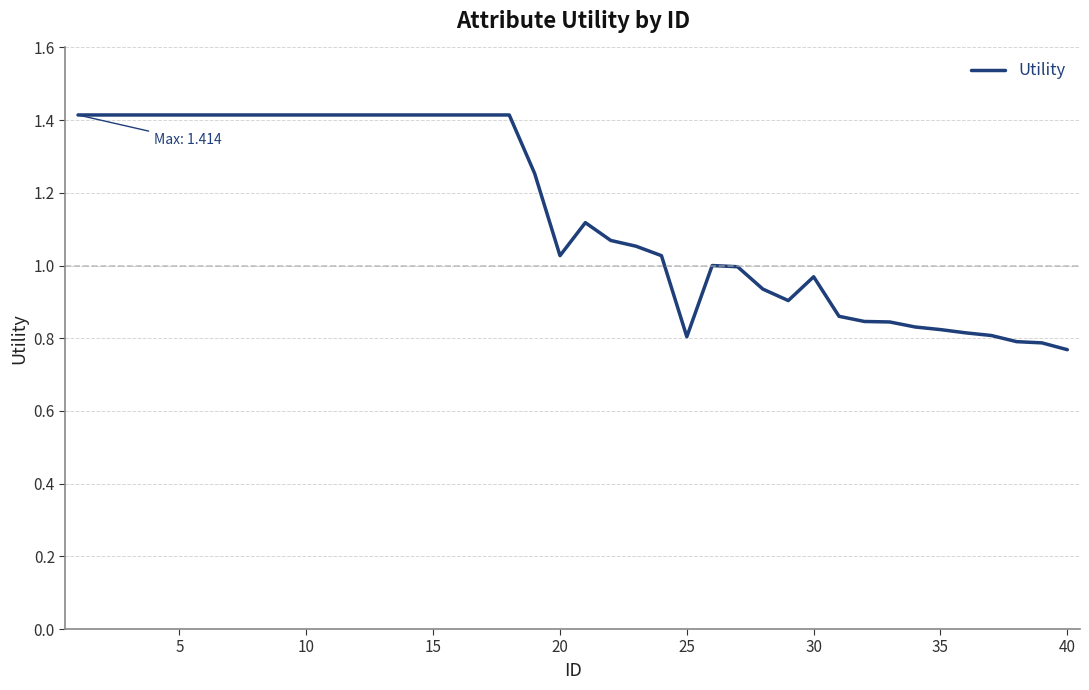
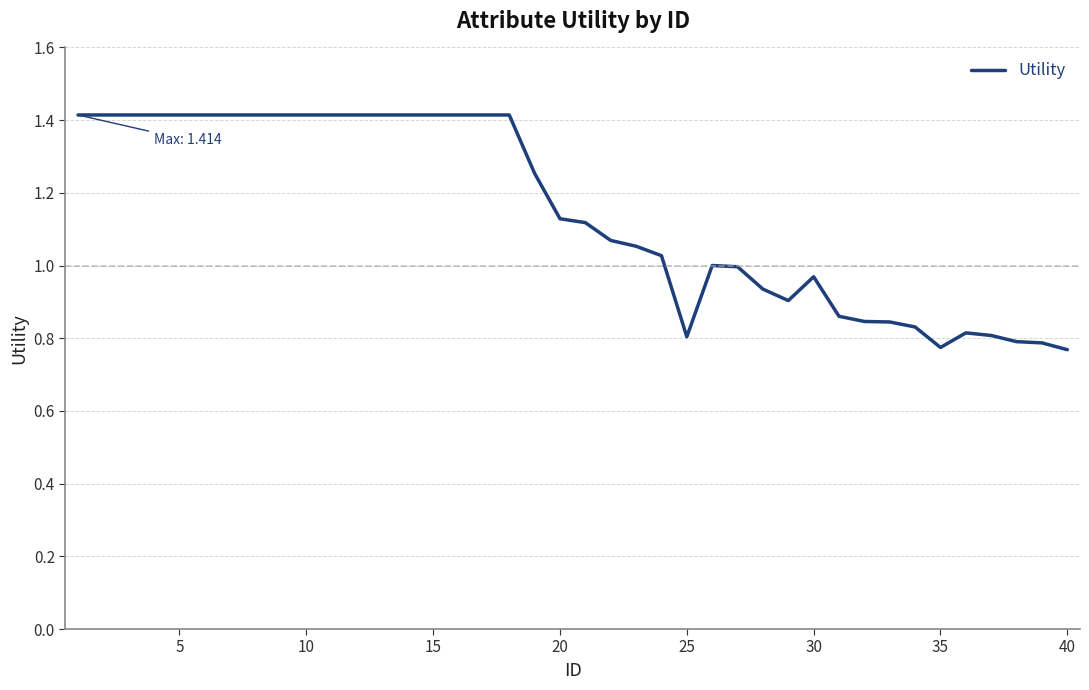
  {
    "10": 1.41,
    "15": 1.41,
-   "20": 1.03,
+   "20": 1.13,
    "25": 0.80,
    "30": 0.97,
-   "35": 0.82,
+   "35": 0.77,
    "40": 0.77
  }
